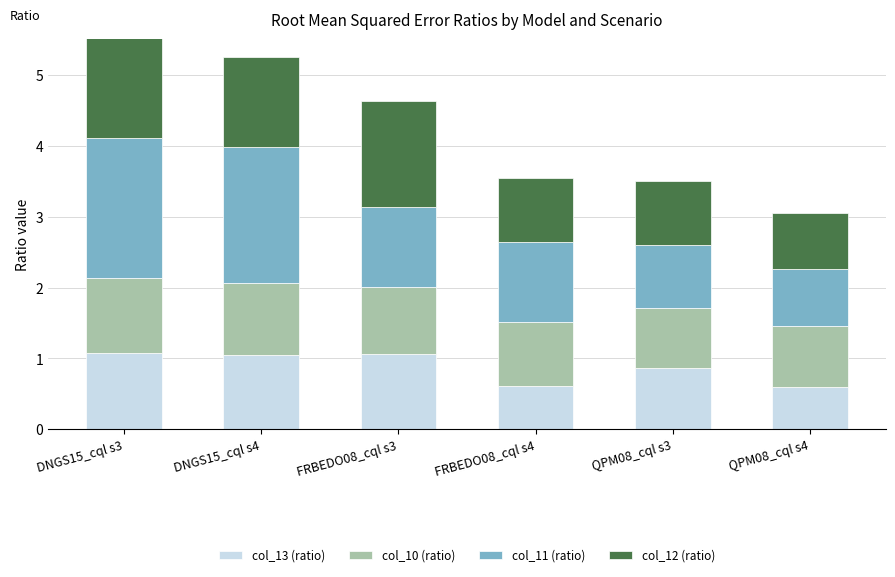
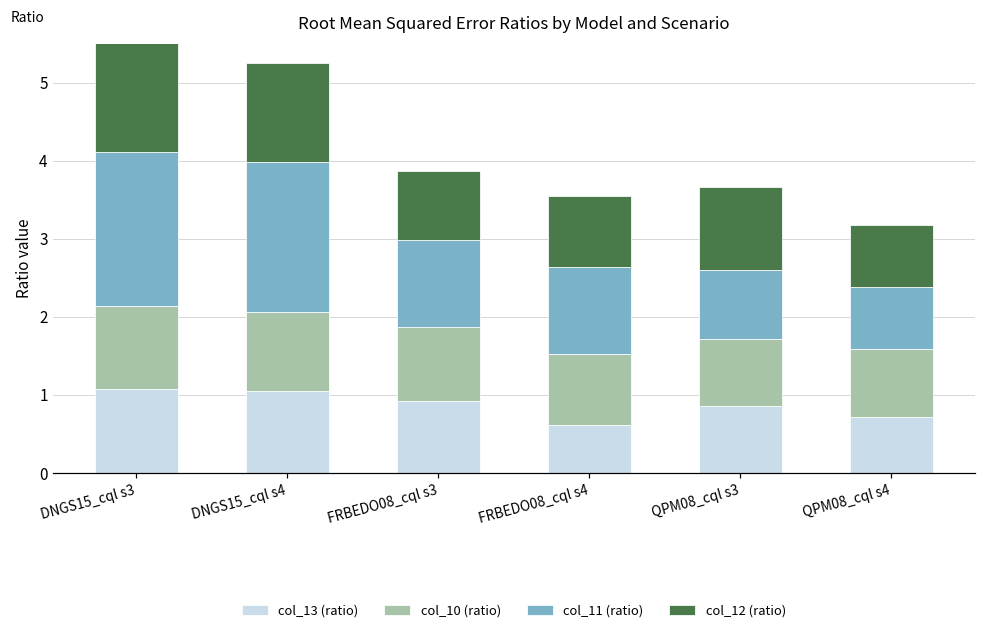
  {
    "col_13 (ratio)": {
      "DNGS15_cql s3": 1.1,
      "DNGS15_cql s4": 1.0,
-     "FRBEDO08_cql s3": 1.1,
+     "FRBEDO08_cql s3": 0.9,
      "FRBEDO08_cql s4": 0.6,
      "QPM08_cql s3": 0.9,
-     "QPM08_cql s4": 0.6
+     "QPM08_cql s4": 0.7
    },
    "col_12 (ratio)": {
      "DNGS15_cql s4": 1.3,
-     "FRBEDO08_cql s3": 1.5,
+     "FRBEDO08_cql s3": 0.9,
      "FRBEDO08_cql s4": 0.9,
-     "QPM08_cql s3": 0.9,
+     "QPM08_cql s3": 1.1,
      "QPM08_cql s4": 0.8
    }
  }
